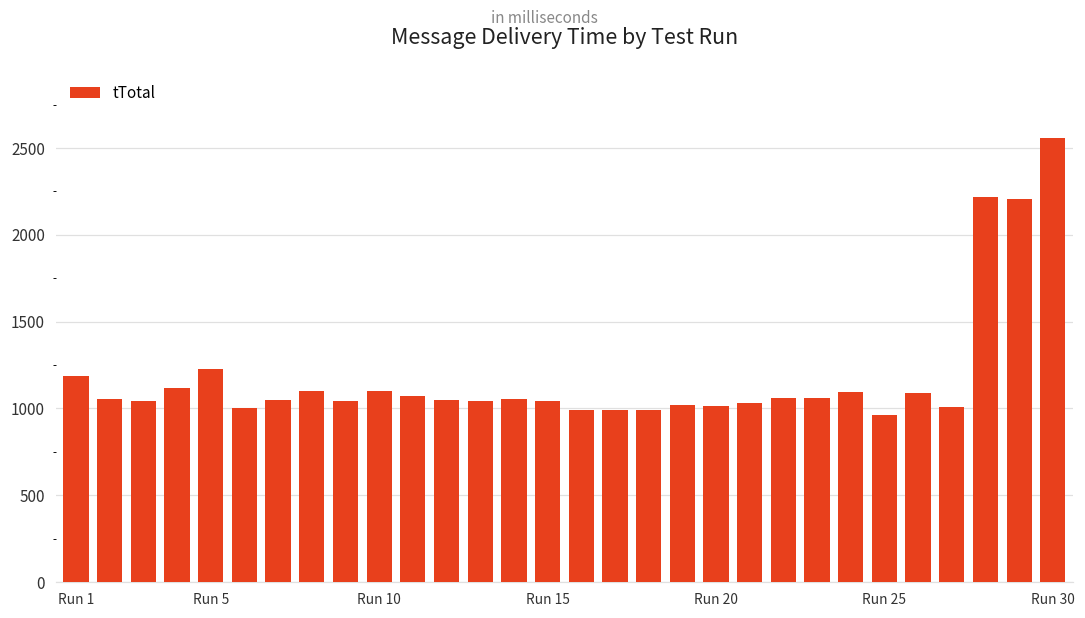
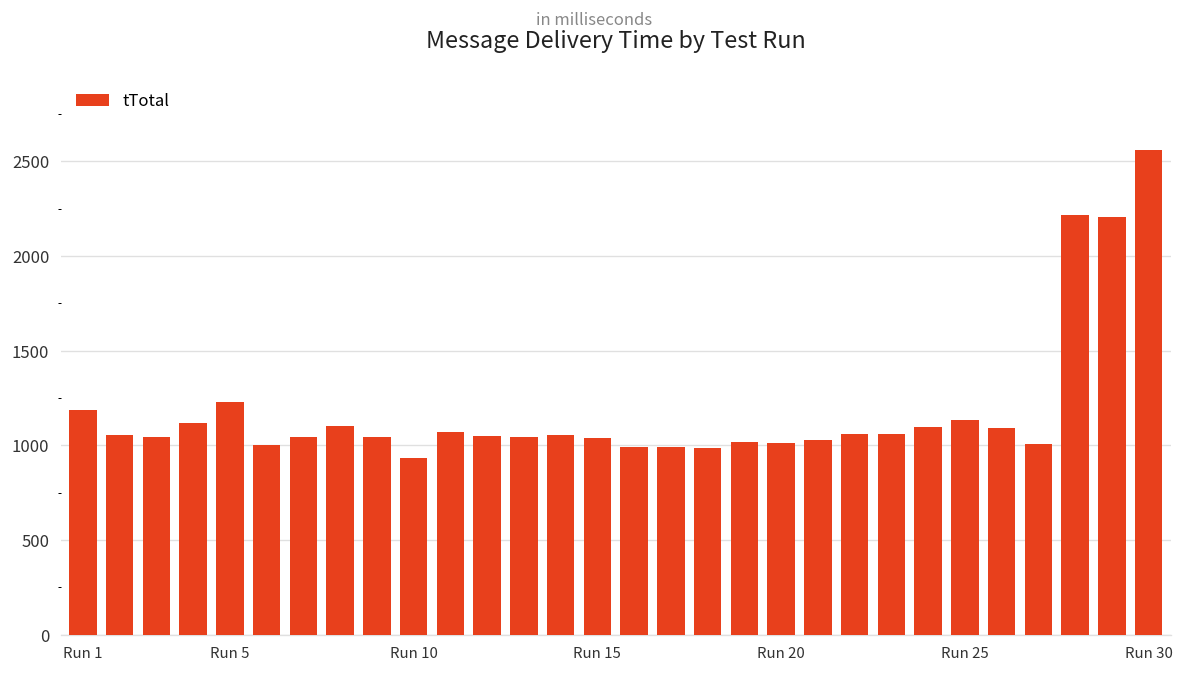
  {
    "Run 1": 1190,
    "Run 5": 1230,
-   "Run 10": 1100,
+   "Run 10": 930,
    "Run 15": 1040,
    "Run 20": 1020,
-   "Run 25": 960,
+   "Run 25": 1130,
    "Run 30": 2560
  }
